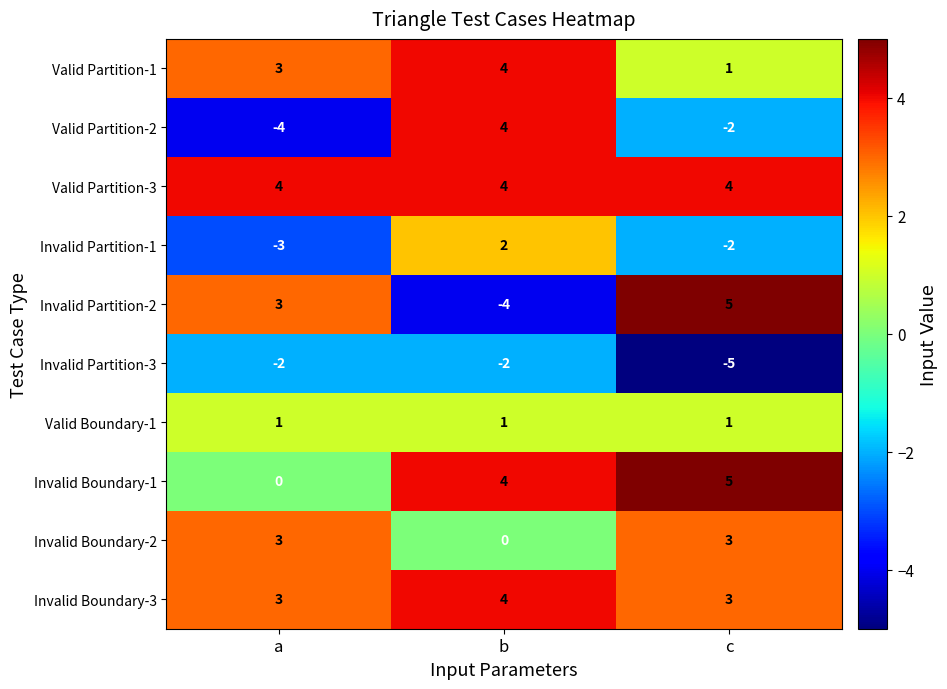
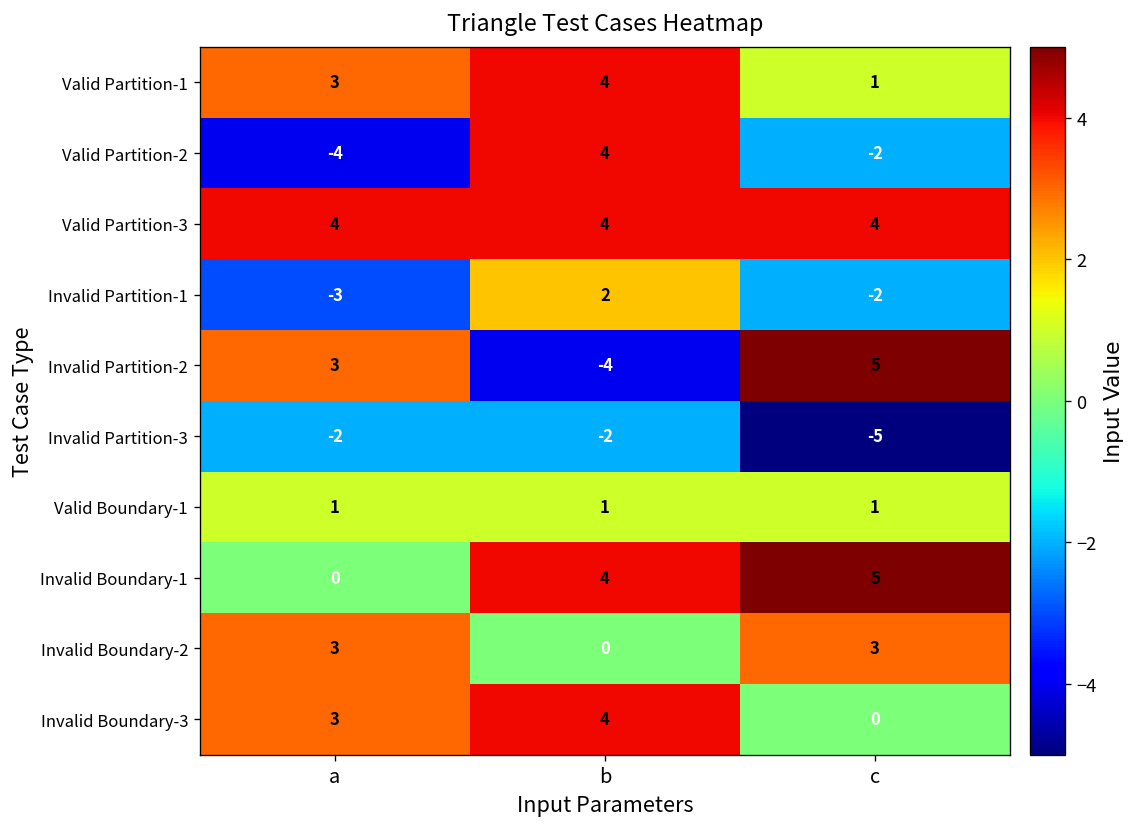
  {
    "Valid Partition-1": {
      "a": 3,
      "b": 4,
      "c": 1
    },
    "Valid Partition-2": {
      "a": -4,
      "b": 4,
      "c": -2
    },
    "Valid Partition-3": {
      "a": 4,
      "b": 4,
      "c": 4
    },
    "Invalid Partition-1": {
      "a": -3,
      "b": 2,
      "c": -2
    },
    "Invalid Partition-2": {
      "a": 3,
      "b": -4,
      "c": 5
    },
    "Invalid Partition-3": {
      "a": -2,
      "b": -2,
      "c": -5
    },
    "Valid Boundary-1": {
      "a": 1,
      "b": 1,
      "c": 1
    },
    "Invalid Boundary-1": {
      "a": 0,
      "b": 4,
      "c": 5
    },
    "Invalid Boundary-2": {
      "a": 3,
      "b": 0,
      "c": 3
    },
    "Invalid Boundary-3": {
      "a": 3,
      "b": 4,
-     "c": 3
+     "c": 0
    }
  }
